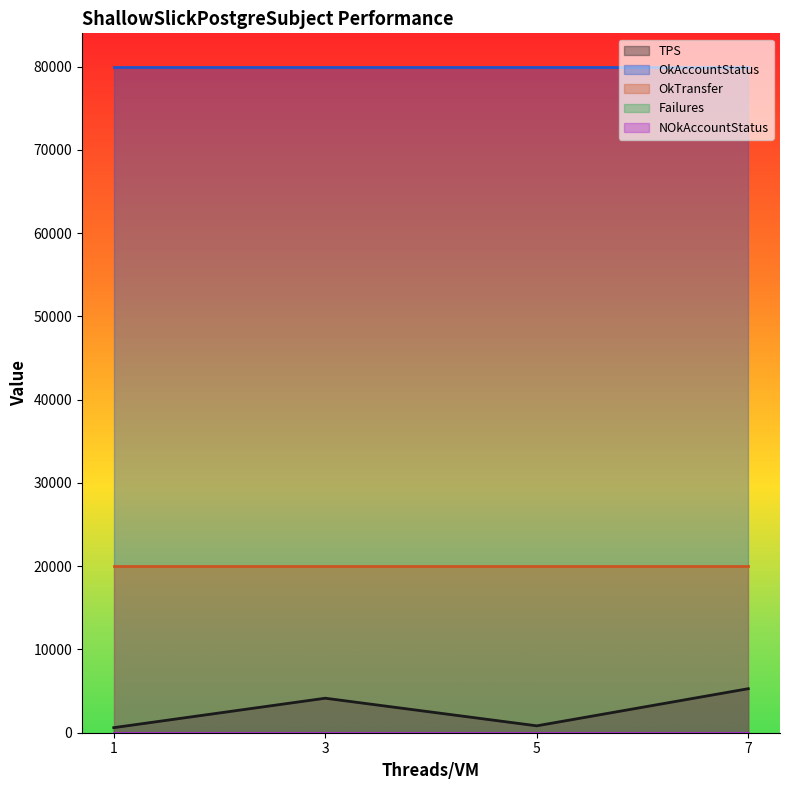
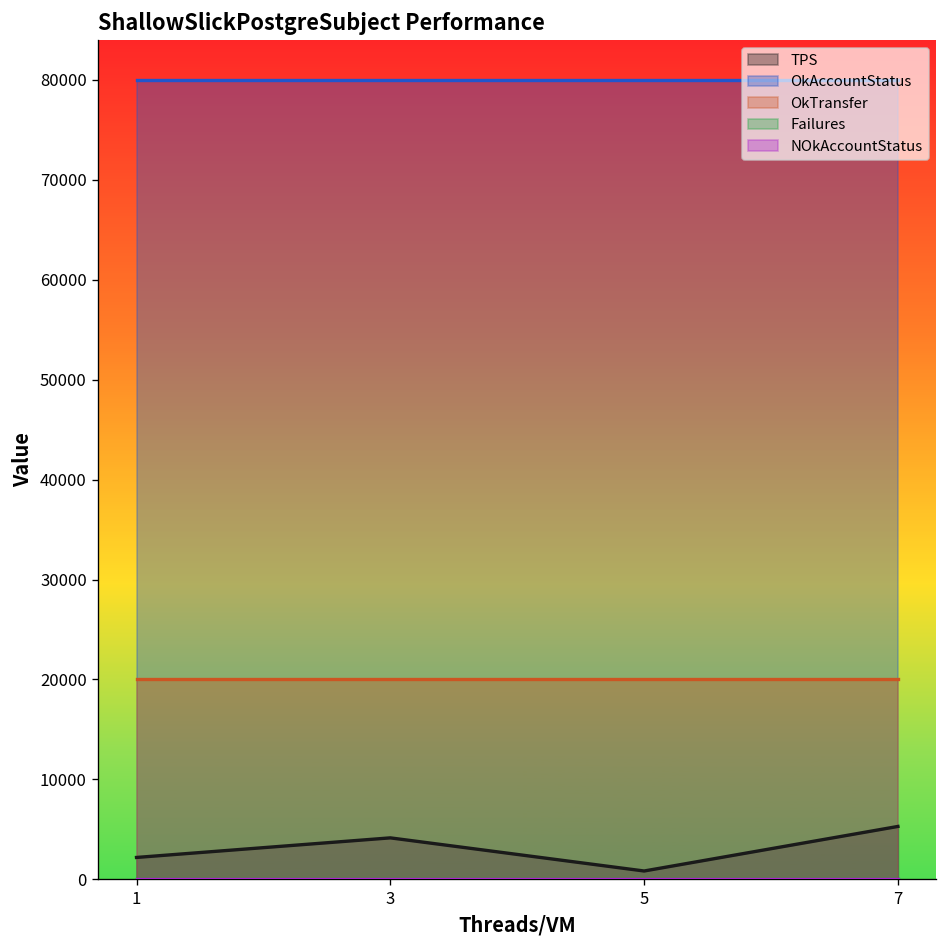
  {
    "TPS": {
-     "1": 1000,
+     "1": 2000,
      "3": 4000,
      "5": 1000,
      "7": 5000
    },
    "OkAccountStatus": {
      "1": 80000,
      "3": 80000,
      "5": 80000
    },
    "OkTransfer": {
      "1": 20000,
      "3": 20000,
      "5": 20000,
      "7": 20000
    },
    "NOkAccountStatus": {
      "1": 0,
      "3": 0,
      "5": 0,
      "7": 0
    }
  }
